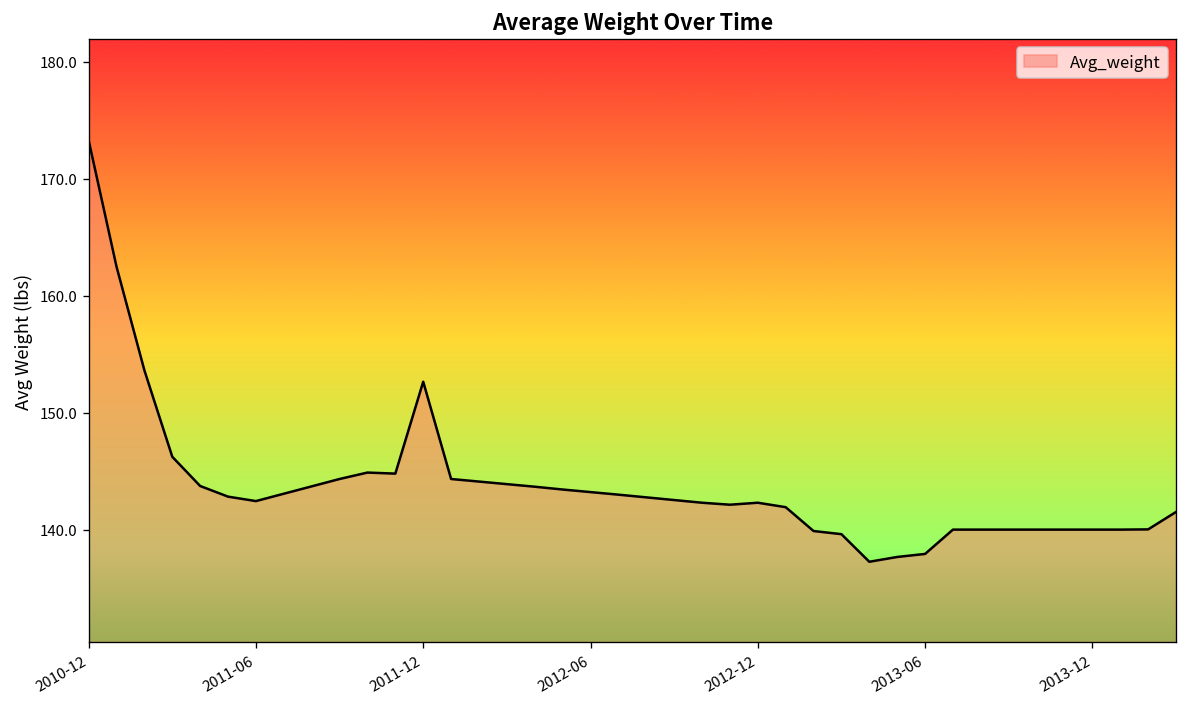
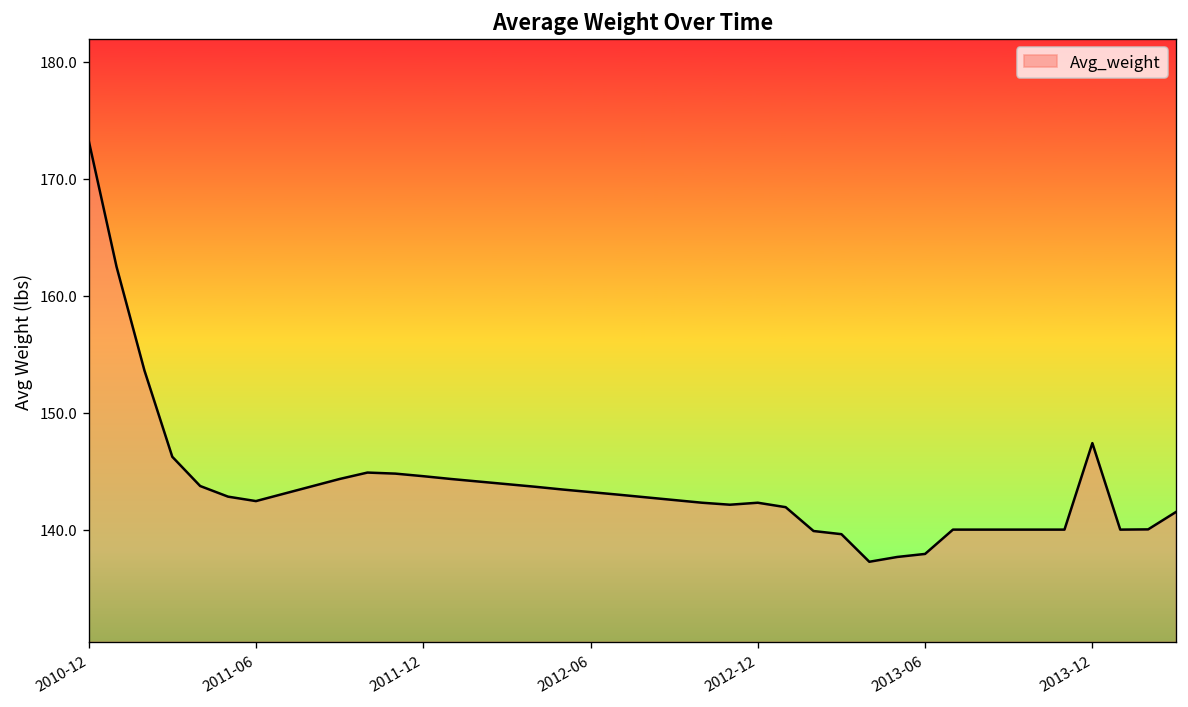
  {
    "2010-12": 173,
    "2011-06": 142,
-   "2011-12": 153,
+   "2011-12": 145,
    "2012-06": 143,
    "2012-12": 142,
    "2013-06": 138,
-   "2013-12": 140
+   "2013-12": 147
  }
